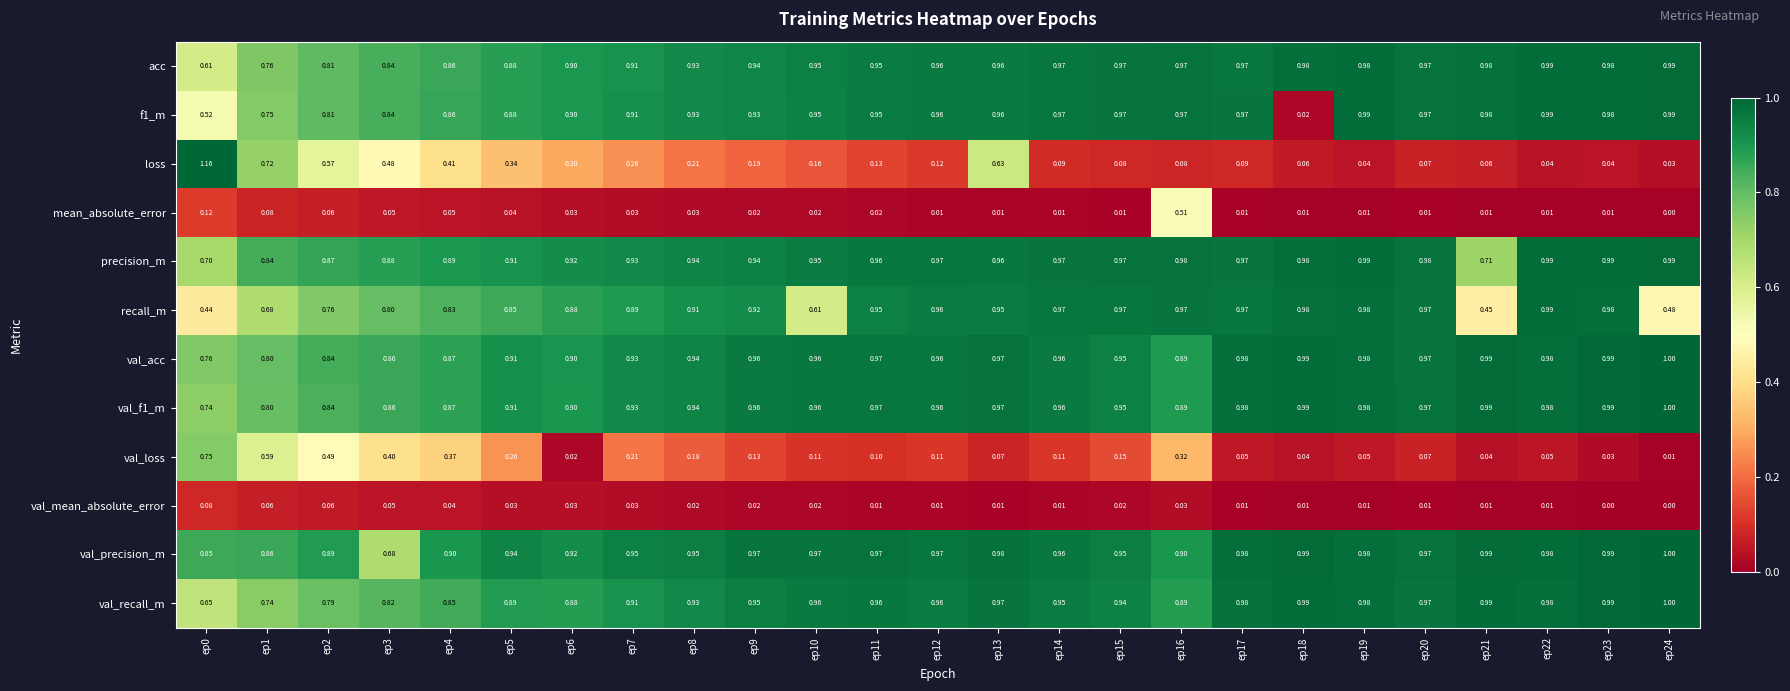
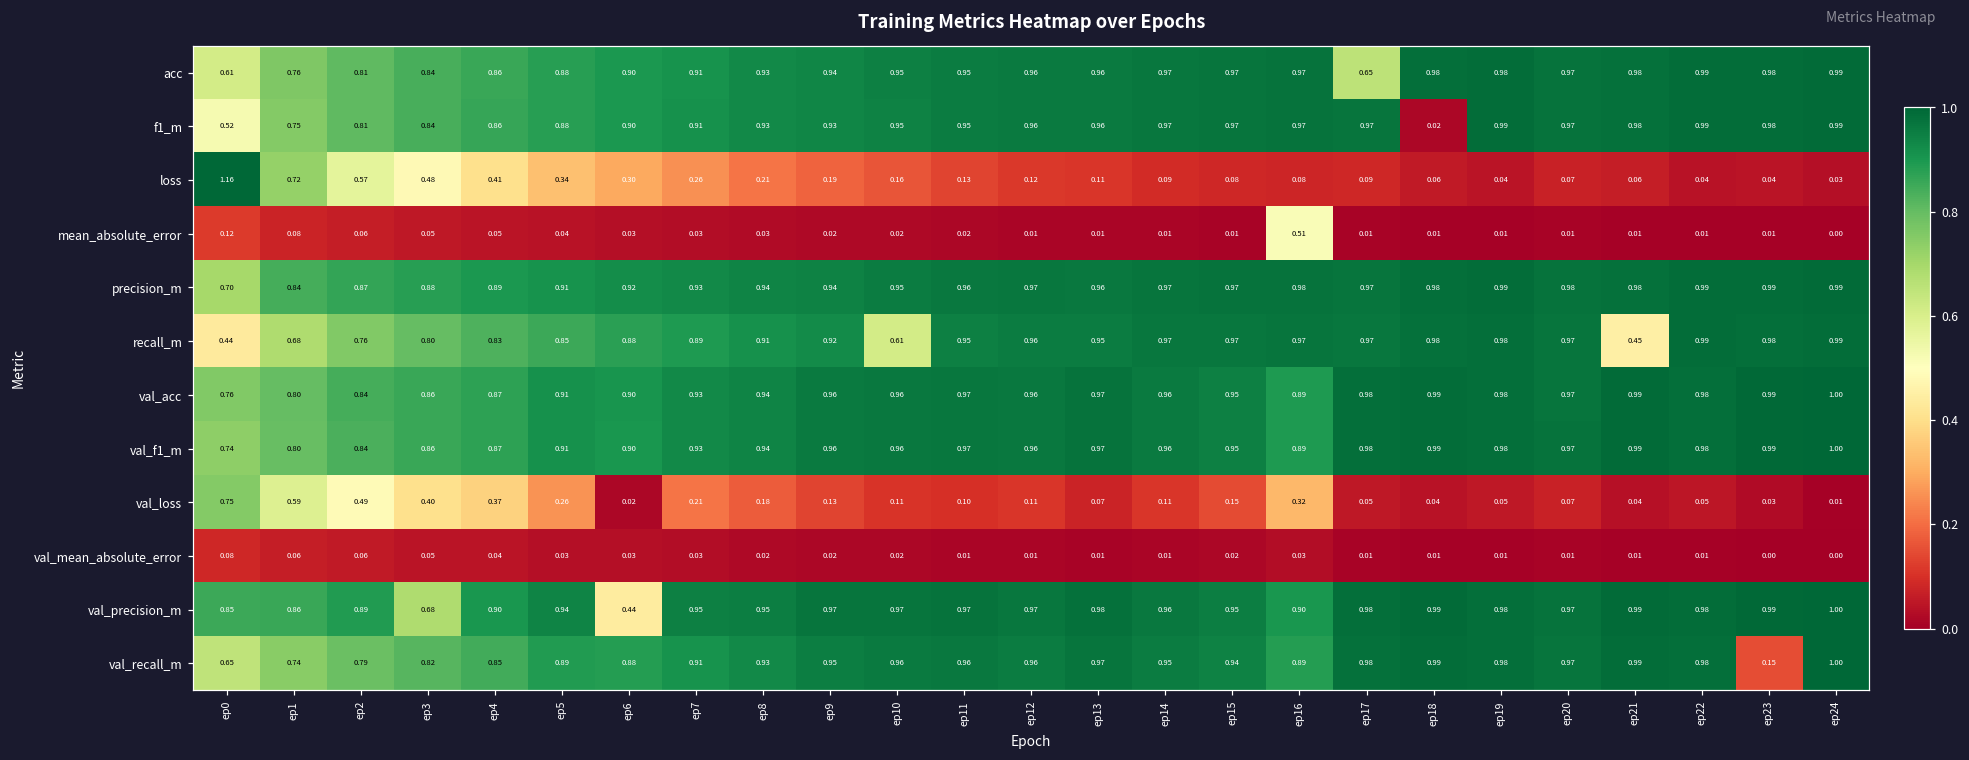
  {
    "acc": {
      "ep0": 0.61,
      "ep1": 0.76,
      "ep2": 0.81,
      "ep3": 0.84,
      "ep4": 0.86,
      "ep5": 0.88,
      "ep6": 0.90,
      "ep7": 0.91,
      "ep8": 0.93,
      "ep9": 0.94,
      "ep10": 0.95,
      "ep11": 0.95,
      "ep12": 0.96,
      "ep13": 0.96,
      "ep14": 0.97,
      "ep15": 0.97,
      "ep16": 0.97,
-     "ep17": 0.97,
+     "ep17": 0.65,
      "ep18": 0.98,
      "ep19": 0.98,
      "ep20": 0.97,
      "ep21": 0.98,
      "ep22": 0.99,
      "ep23": 0.98,
      "ep24": 0.99
    },
    "loss": {
      "ep0": 1.16,
      "ep1": 0.72,
      "ep2": 0.57,
      "ep3": 0.48,
      "ep4": 0.41,
      "ep5": 0.34,
      "ep6": 0.30,
      "ep7": 0.26,
      "ep8": 0.21,
      "ep9": 0.19,
      "ep10": 0.16,
      "ep11": 0.13,
      "ep12": 0.12,
-     "ep13": 0.63,
+     "ep13": 0.11,
      "ep14": 0.09,
      "ep15": 0.08,
      "ep16": 0.08,
      "ep17": 0.09,
      "ep18": 0.06,
      "ep19": 0.04,
      "ep20": 0.07,
      "ep21": 0.06,
      "ep22": 0.04,
      "ep23": 0.04,
      "ep24": 0.03
    },
    "precision_m": {
      "ep0": 0.70,
      "ep1": 0.84,
      "ep2": 0.87,
      "ep3": 0.88,
      "ep4": 0.89,
      "ep5": 0.91,
      "ep6": 0.92,
      "ep7": 0.93,
      "ep8": 0.94,
      "ep9": 0.94,
      "ep10": 0.95,
      "ep11": 0.96,
      "ep12": 0.97,
      "ep13": 0.96,
      "ep14": 0.97,
      "ep15": 0.97,
      "ep16": 0.98,
      "ep17": 0.97,
      "ep18": 0.98,
      "ep19": 0.99,
      "ep20": 0.98,
-     "ep21": 0.71,
+     "ep21": 0.98,
      "ep22": 0.99,
      "ep23": 0.99,
      "ep24": 0.99
    },
    "recall_m": {
      "ep0": 0.44,
      "ep1": 0.68,
      "ep2": 0.76,
      "ep3": 0.80,
      "ep4": 0.83,
      "ep5": 0.85,
      "ep6": 0.88,
      "ep7": 0.89,
      "ep8": 0.91,
      "ep9": 0.92,
      "ep10": 0.61,
      "ep11": 0.95,
      "ep12": 0.96,
      "ep13": 0.95,
      "ep14": 0.97,
      "ep15": 0.97,
      "ep16": 0.97,
      "ep17": 0.97,
      "ep18": 0.98,
      "ep19": 0.98,
      "ep20": 0.97,
      "ep21": 0.45,
      "ep22": 0.99,
      "ep23": 0.98,
-     "ep24": 0.48
+     "ep24": 0.99
    },
    "val_precision_m": {
      "ep0": 0.85,
      "ep1": 0.86,
      "ep2": 0.89,
      "ep3": 0.68,
      "ep4": 0.90,
      "ep5": 0.94,
-     "ep6": 0.92,
+     "ep6": 0.44,
      "ep7": 0.95,
      "ep8": 0.95,
      "ep9": 0.97,
      "ep10": 0.97,
      "ep11": 0.97,
      "ep12": 0.97,
      "ep13": 0.98,
      "ep14": 0.96,
      "ep15": 0.95,
      "ep16": 0.90,
      "ep17": 0.98,
      "ep18": 0.99,
      "ep19": 0.98,
      "ep20": 0.97,
      "ep21": 0.99,
      "ep22": 0.98,
      "ep23": 0.99,
      "ep24": 1.00
    },
    "val_recall_m": {
      "ep0": 0.65,
      "ep1": 0.74,
      "ep2": 0.79,
      "ep3": 0.82,
      "ep4": 0.85,
      "ep5": 0.89,
      "ep6": 0.88,
      "ep7": 0.91,
      "ep8": 0.93,
      "ep9": 0.95,
      "ep10": 0.96,
      "ep11": 0.96,
      "ep12": 0.96,
      "ep13": 0.97,
      "ep14": 0.95,
      "ep15": 0.94,
      "ep16": 0.89,
      "ep17": 0.98,
      "ep18": 0.99,
      "ep19": 0.98,
      "ep20": 0.97,
      "ep21": 0.99,
      "ep22": 0.98,
-     "ep23": 0.99,
+     "ep23": 0.15,
      "ep24": 1.00
    }
  }
